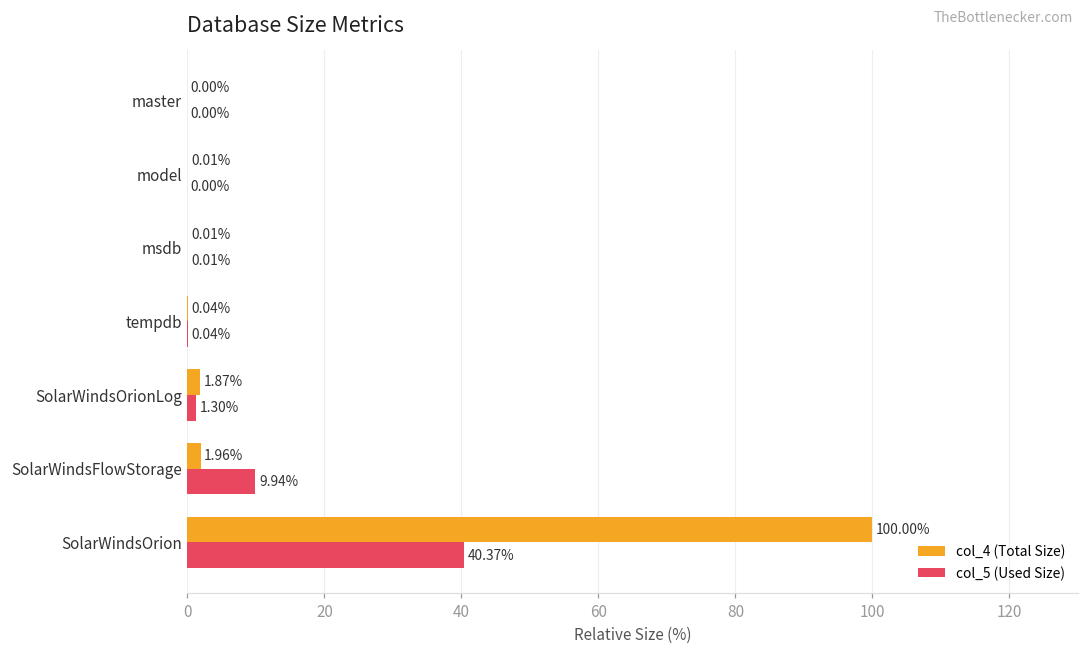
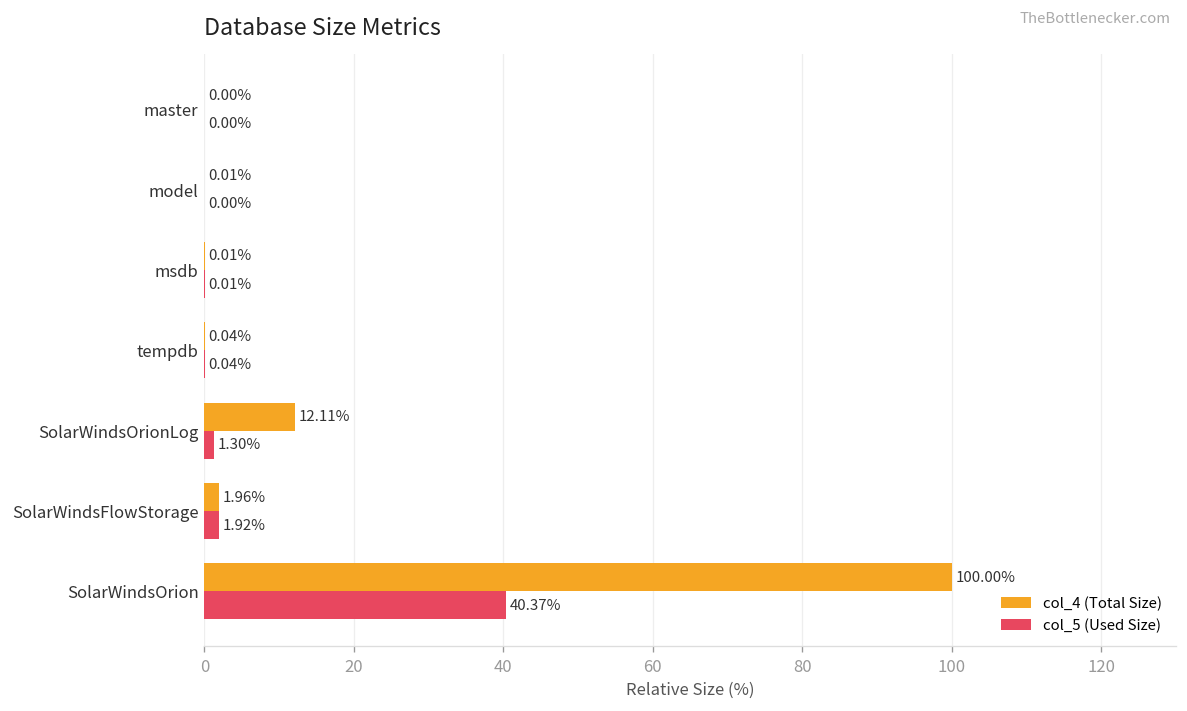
  {
    "col_4 (Total Size)": {
      "master": "0.00%",
      "model": "0.01%",
      "msdb": "0.01%",
      "tempdb": "0.04%",
-     "SolarWindsOrionLog": "1.87%",
+     "SolarWindsOrionLog": "12.11%",
      "SolarWindsFlowStorage": "1.96%",
      "SolarWindsOrion": "100.00%"
    },
    "col_5 (Used Size)": {
      "master": "0.00%",
      "model": "0.00%",
      "msdb": "0.01%",
      "tempdb": "0.04%",
      "SolarWindsOrionLog": "1.30%",
-     "SolarWindsFlowStorage": "9.94%",
+     "SolarWindsFlowStorage": "1.92%",
      "SolarWindsOrion": "40.37%"
    }
  }
